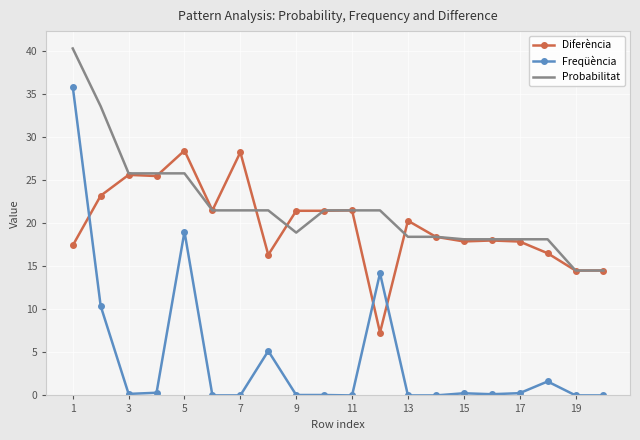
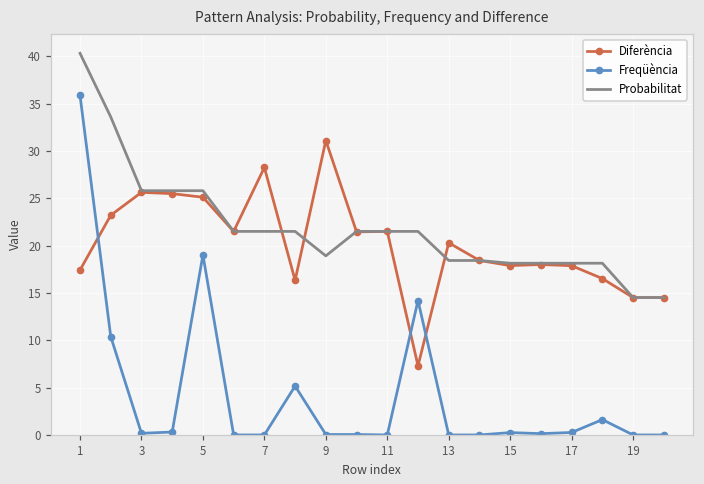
  {
    "Diferència": {
      "1": 17,
-     "5": 28,
+     "5": 25,
      "7": 28,
-     "9": 21,
+     "9": 31,
      "13": 20
    },
    "Freqüència": {
      "1": 36,
      "3": 0,
      "5": 19,
      "7": 0,
      "9": 0,
      "11": 0,
      "13": 0,
      "15": 0,
      "17": 0,
      "19": 0
    },
    "Probabilitat": {
      "1": 40,
      "5": 26,
      "7": 22,
      "9": 19,
      "13": 18
    }
  }
